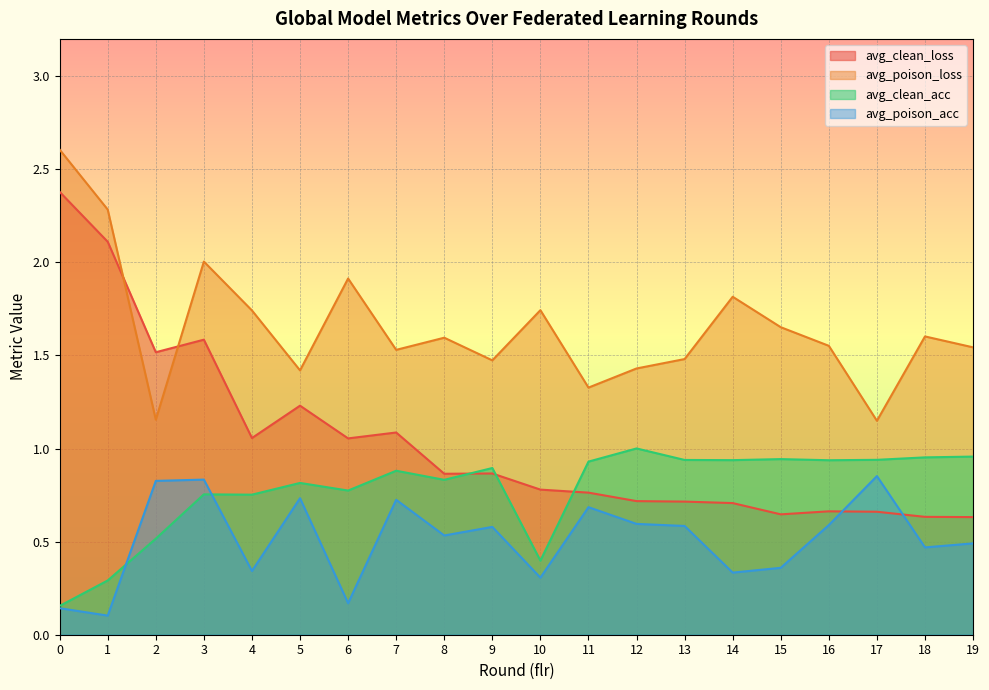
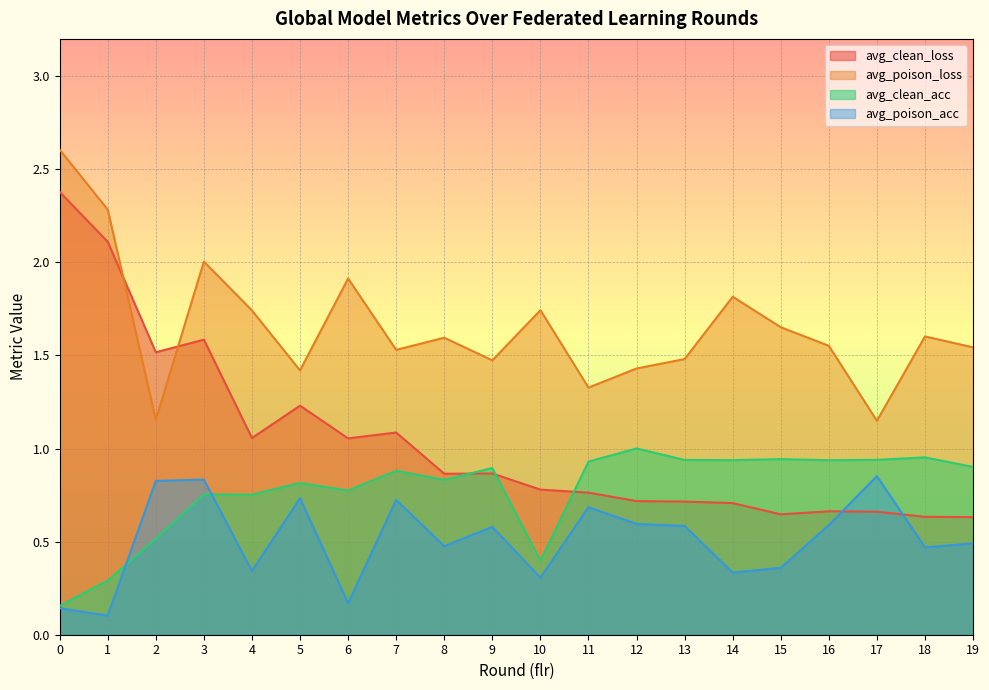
  {
    "avg_clean_acc": {
      "1": 0.29,
      "2": 0.52,
      "3": 0.75,
      "4": 0.75,
      "5": 0.82,
      "6": 0.77,
      "7": 0.88,
      "8": 0.83,
      "9": 0.90,
      "10": 0.40,
      "11": 0.93,
      "12": 1.00,
      "13": 0.94,
      "14": 0.94,
      "15": 0.94,
      "16": 0.94,
      "17": 0.94,
      "18": 0.95,
-     "19": 0.96
+     "19": 0.90
    },
    "avg_poison_acc": {
      "1": 0.10,
      "2": 0.83,
      "3": 0.83,
      "4": 0.34,
      "5": 0.73,
      "6": 0.17,
      "7": 0.72,
-     "8": 0.53,
+     "8": 0.48,
      "9": 0.58,
      "10": 0.31,
      "11": 0.69,
      "12": 0.60,
      "13": 0.58,
      "14": 0.33,
      "15": 0.36,
      "16": 0.59,
      "17": 0.85,
      "18": 0.47,
      "19": 0.49
    }
  }
